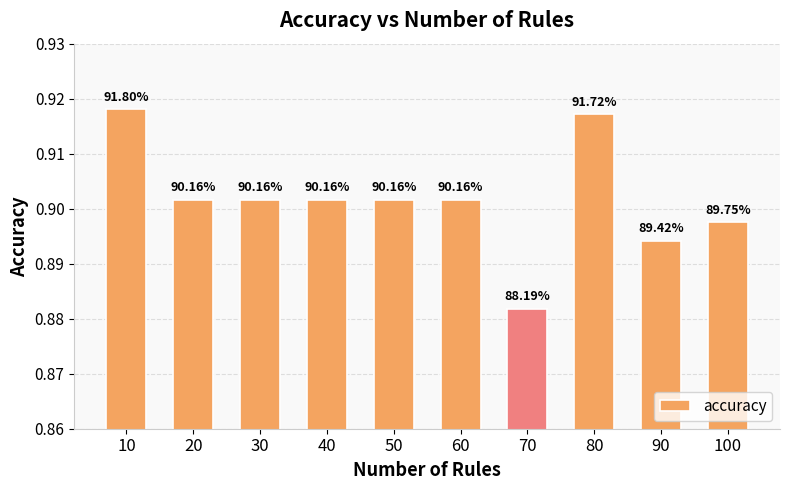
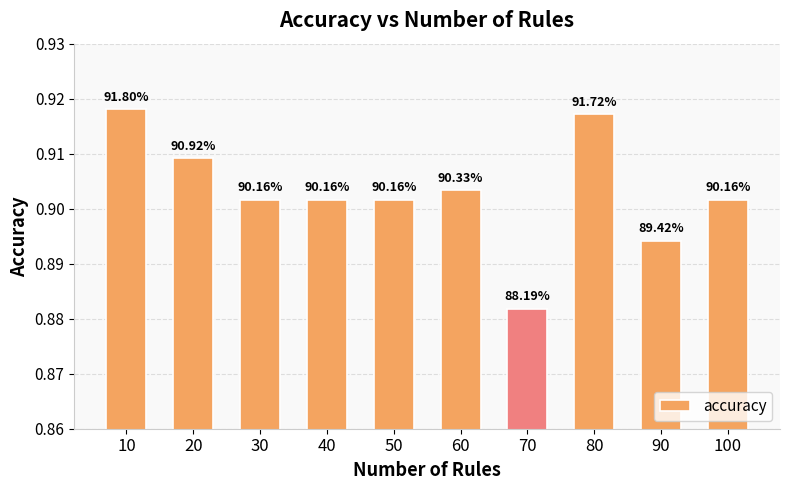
  {
    "10": "91.80%",
-   "20": "90.16%",
+   "20": "90.92%",
    "30": "90.16%",
    "40": "90.16%",
    "50": "90.16%",
-   "60": "90.16%",
+   "60": "90.33%",
    "70": "88.19%",
    "80": "91.72%",
    "90": "89.42%",
-   "100": "89.75%"
+   "100": "90.16%"
  }
